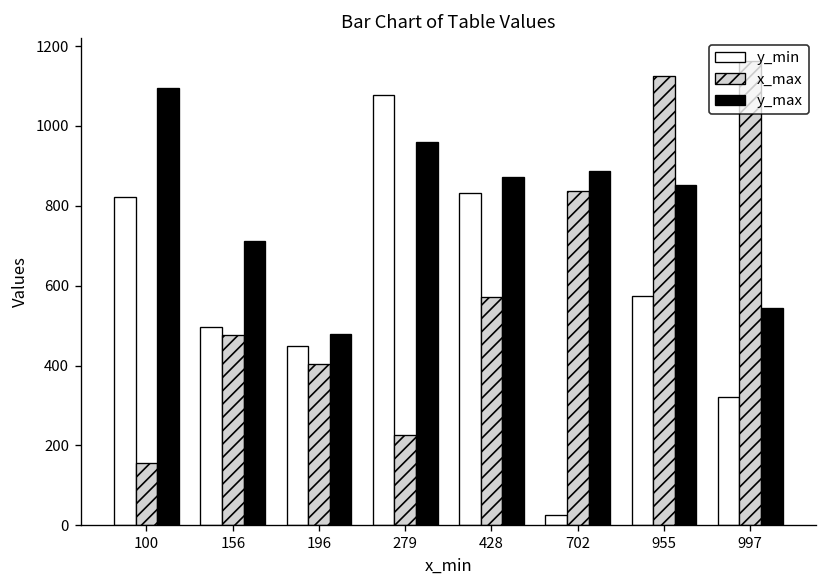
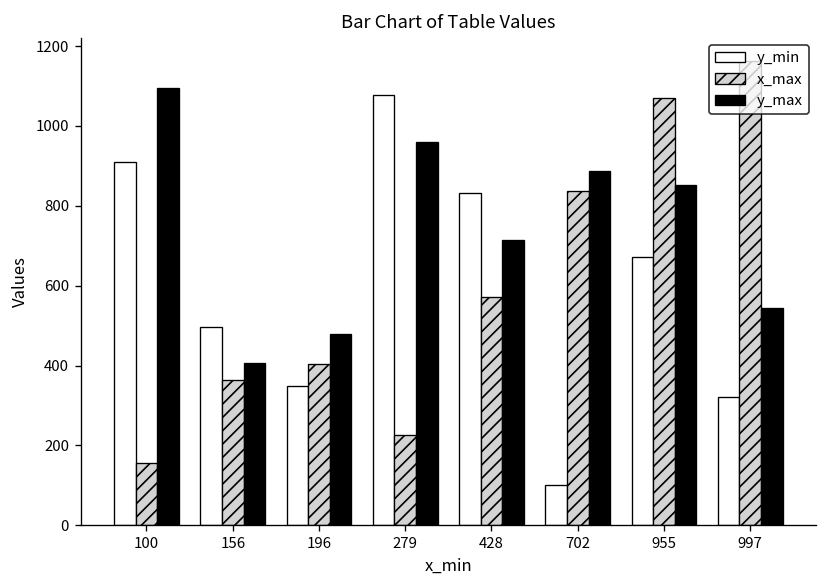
  {
    "y_min": {
-     "100": 820,
+     "100": 910,
      "156": 500,
-     "196": 450,
+     "196": 350,
      "279": 1080,
      "428": 830,
-     "702": 30,
-     "955": 580,
+     "702": 100,
+     "955": 670,
      "997": 320
    },
    "x_max": {
      "100": 160,
-     "156": 480,
+     "156": 360,
      "196": 400,
      "279": 230,
      "428": 570,
      "702": 840,
-     "955": 1120
+     "955": 1070
    },
    "y_max": {
      "100": 1090,
-     "156": 710,
+     "156": 410,
      "196": 480,
      "279": 960,
-     "428": 870,
+     "428": 720,
      "702": 890,
      "955": 850,
      "997": 540
    }
  }
